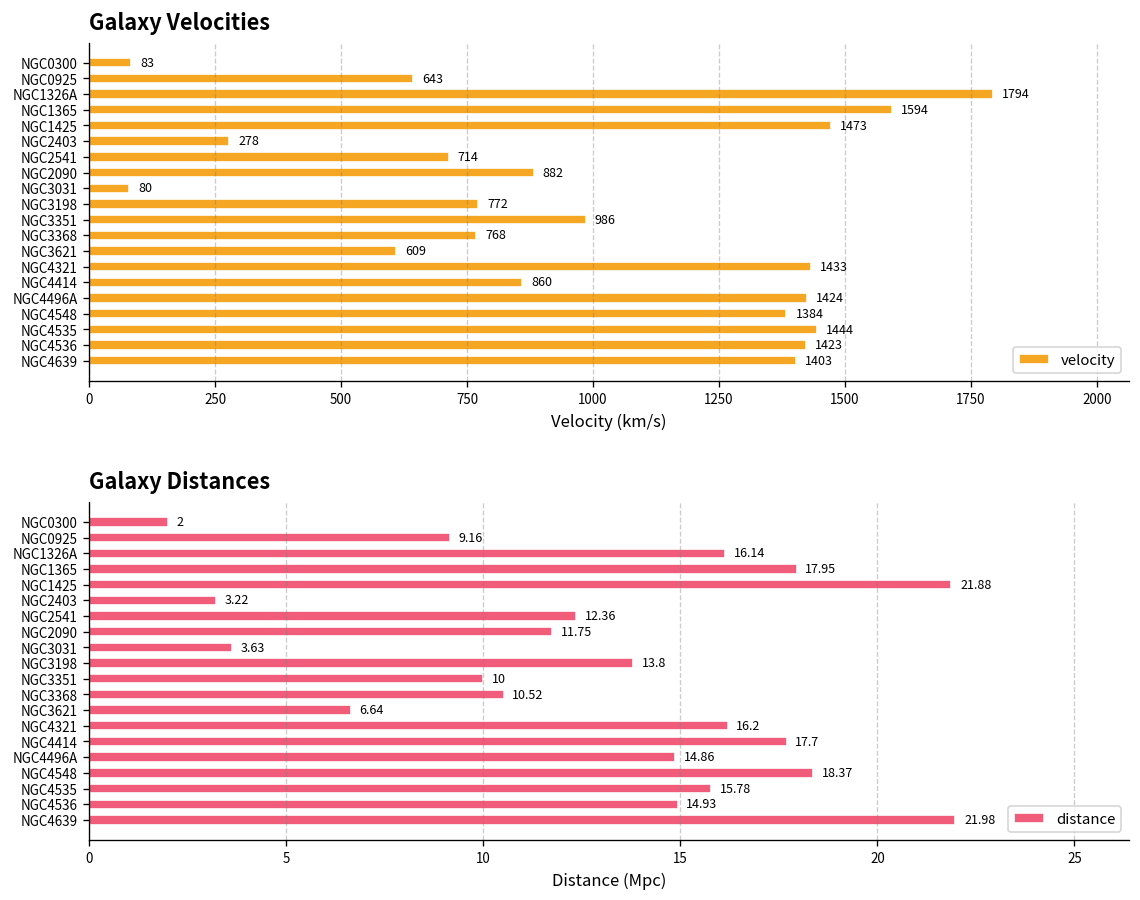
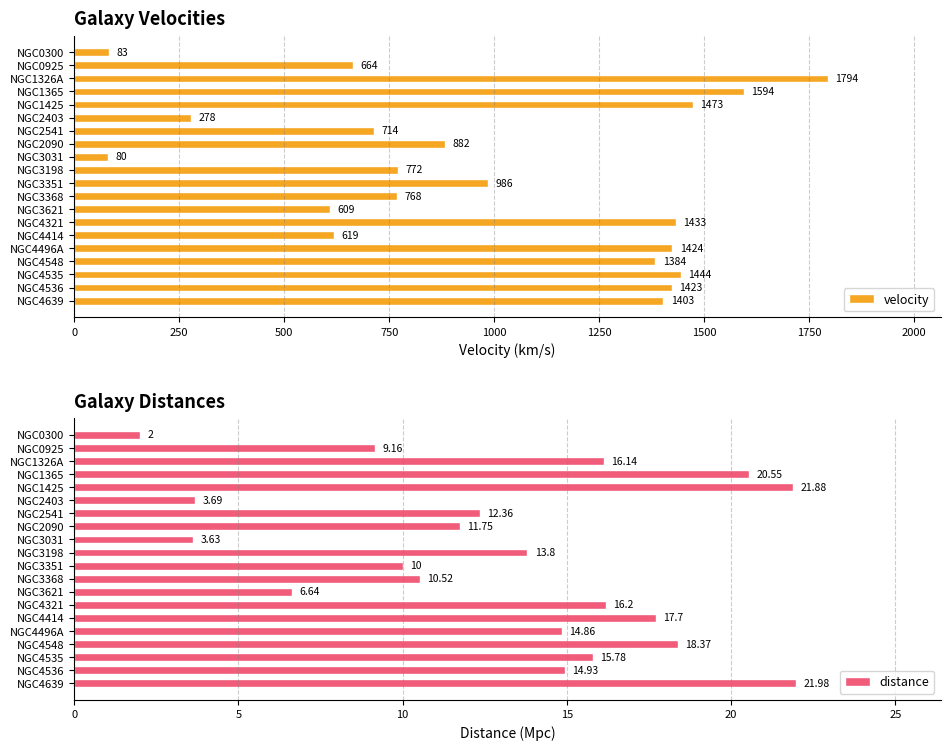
  {
    "Galaxy Velocities": {
      "NGC0300": 83,
-     "NGC0925": 643,
+     "NGC0925": 664,
      "NGC1326A": 1794,
      "NGC1365": 1594,
      "NGC1425": 1473,
      "NGC2403": 278,
      "NGC2541": 714,
      "NGC2090": 882,
      "NGC3031": 80,
      "NGC3198": 772,
      "NGC3351": 986,
      "NGC3368": 768,
      "NGC3621": 609,
      "NGC4321": 1433,
-     "NGC4414": 860,
+     "NGC4414": 619,
      "NGC4496A": 1424,
      "NGC4548": 1384,
      "NGC4535": 1444,
      "NGC4536": 1423,
      "NGC4639": 1403
    },
    "Galaxy Distances": {
      "NGC0300": 2,
      "NGC0925": 9.16,
      "NGC1326A": 16.14,
-     "NGC1365": 17.95,
+     "NGC1365": 20.55,
      "NGC1425": 21.88,
-     "NGC2403": 3.22,
+     "NGC2403": 3.69,
      "NGC2541": 12.36,
      "NGC2090": 11.75,
      "NGC3031": 3.63,
      "NGC3198": 13.8,
      "NGC3351": 10,
      "NGC3368": 10.52,
      "NGC3621": 6.64,
      "NGC4321": 16.2,
      "NGC4414": 17.7,
      "NGC4496A": 14.86,
      "NGC4548": 18.37,
      "NGC4535": 15.78,
      "NGC4536": 14.93,
      "NGC4639": 21.98
    }
  }
